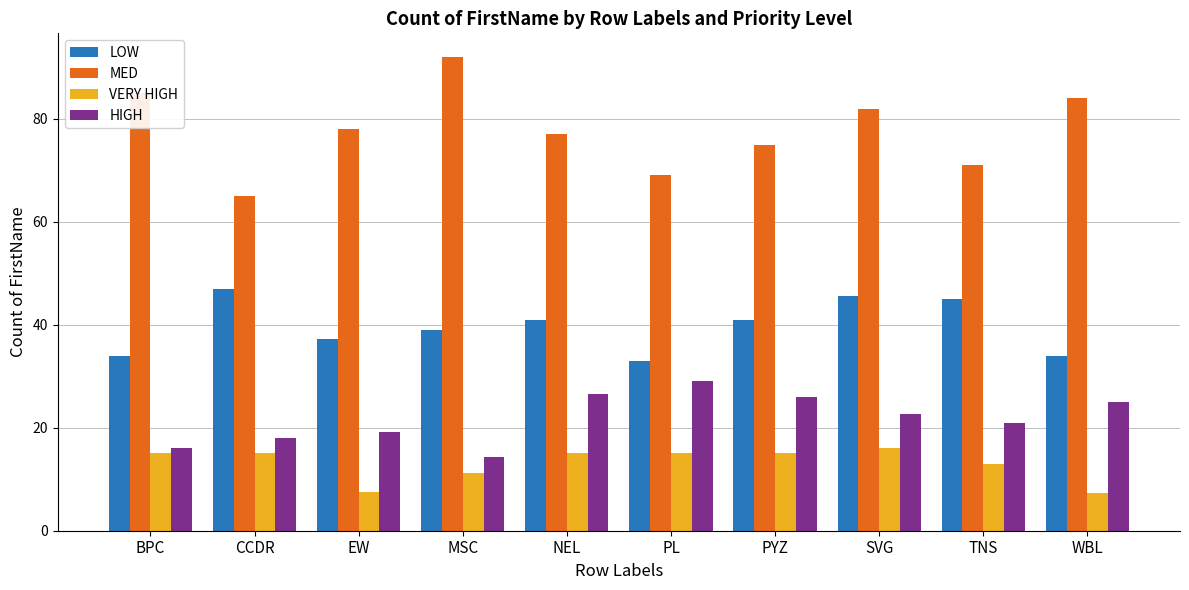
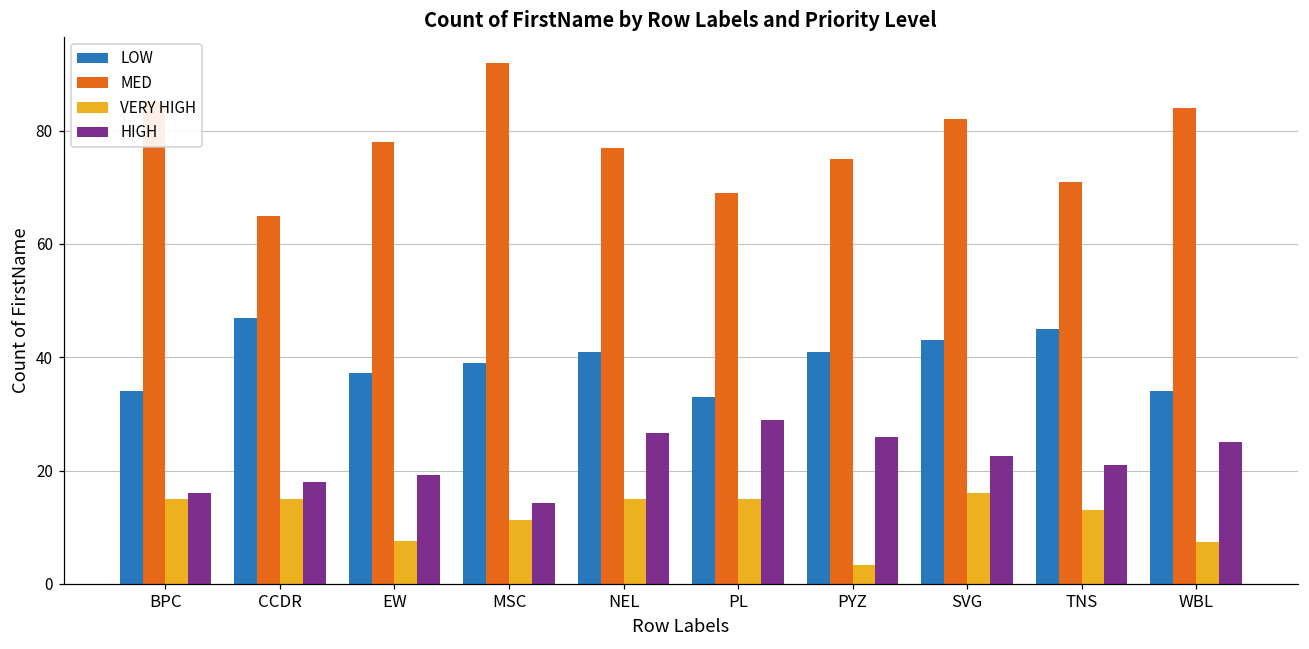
  {
    "LOW": {
      "BPC": 34,
      "CCDR": 47,
      "EW": 37,
      "MSC": 39,
      "NEL": 41,
      "PL": 33,
      "PYZ": 41,
-     "SVG": 46,
+     "SVG": 43,
      "TNS": 45,
      "WBL": 34
    },
    "MED": {
      "CCDR": 65,
      "EW": 78,
      "MSC": 92,
      "NEL": 77,
      "PL": 69,
      "PYZ": 75,
      "SVG": 82,
      "TNS": 71,
      "WBL": 84
    },
    "VERY HIGH": {
      "BPC": 15,
      "CCDR": 15,
      "EW": 8,
      "MSC": 11,
      "NEL": 15,
      "PL": 15,
-     "PYZ": 15,
+     "PYZ": 3,
      "SVG": 16,
      "TNS": 13,
      "WBL": 7
    },
    "HIGH": {
      "BPC": 16,
      "CCDR": 18,
      "EW": 19,
      "MSC": 14,
      "NEL": 27,
      "PL": 29,
      "PYZ": 26,
      "SVG": 23,
      "TNS": 21,
      "WBL": 25
    }
  }
